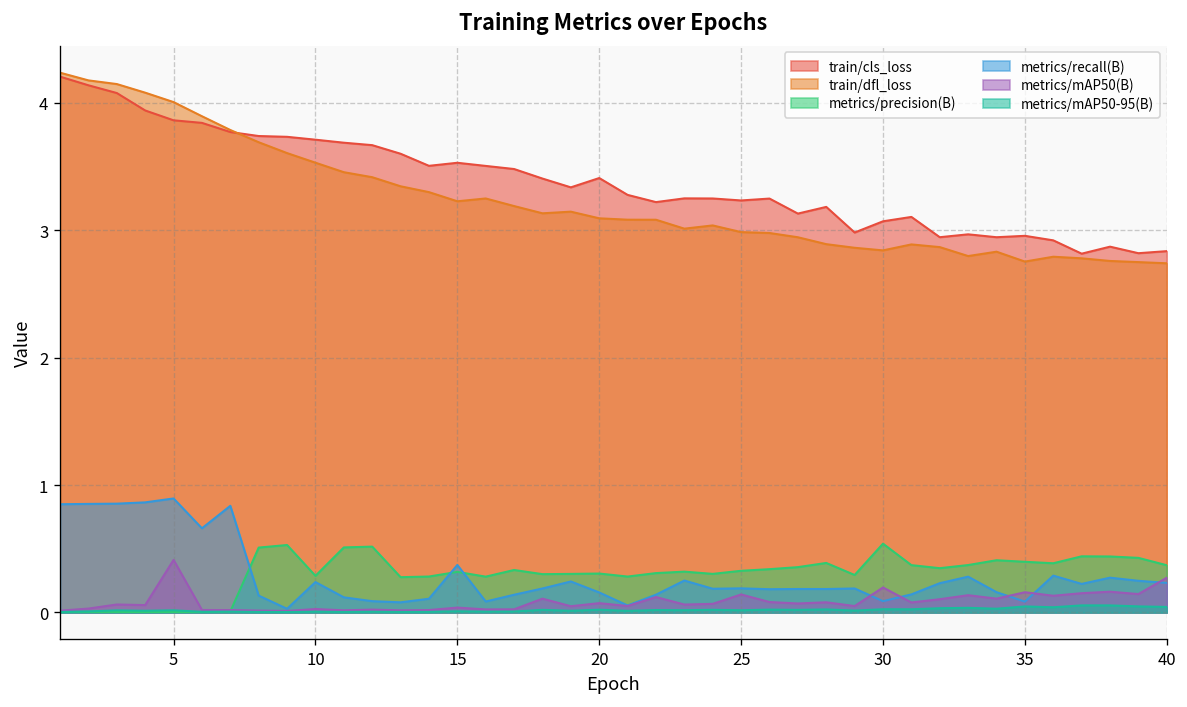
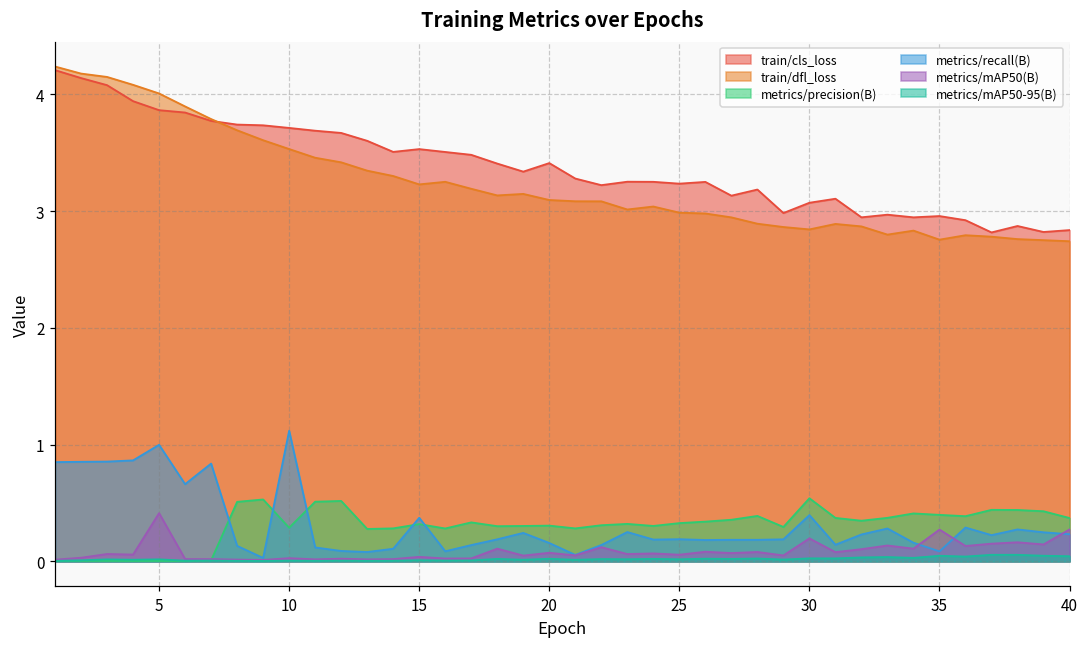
  {
    "metrics/recall(B)": {
-     "5": 0.90,
-     "10": 0.24,
+     "5": 1.00,
+     "10": 1.12,
      "15": 0.37,
      "20": 0.16,
      "25": 0.19,
-     "30": 0.09,
+     "30": 0.40,
      "35": 0.09,
      "40": 0.23
    },
    "metrics/mAP50(B)": {
      "5": 0.41,
      "15": 0.04,
      "20": 0.07,
-     "25": 0.14,
+     "25": 0.06,
      "30": 0.20,
-     "35": 0.16,
+     "35": 0.27,
      "40": 0.27
    }
  }
